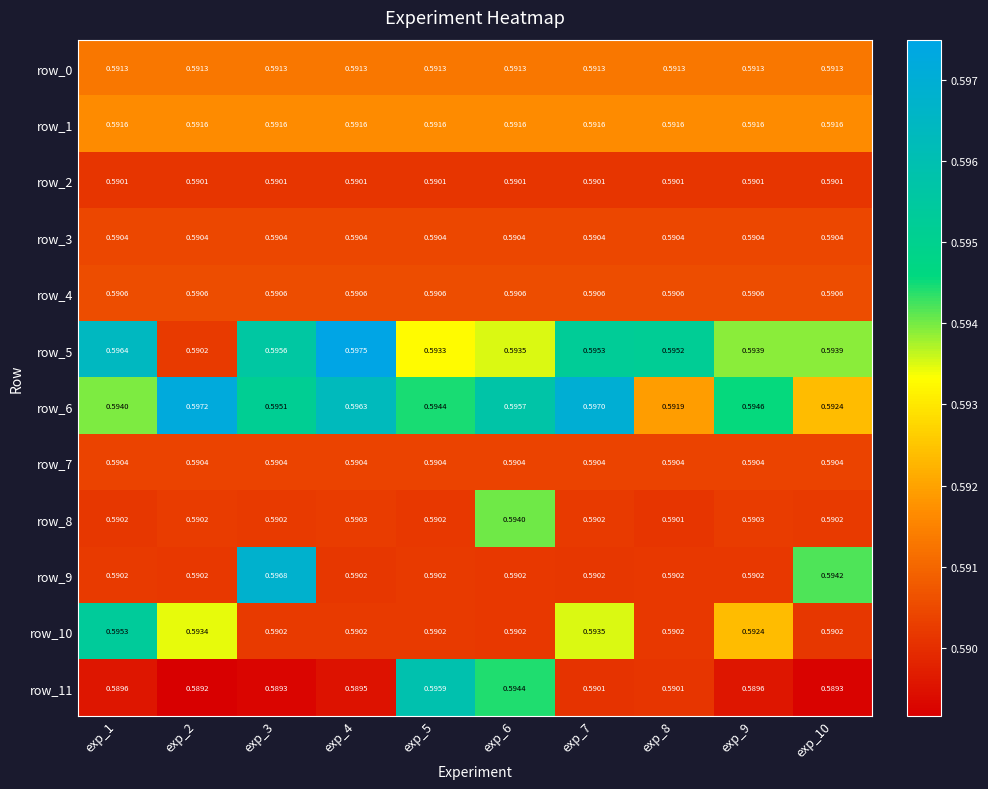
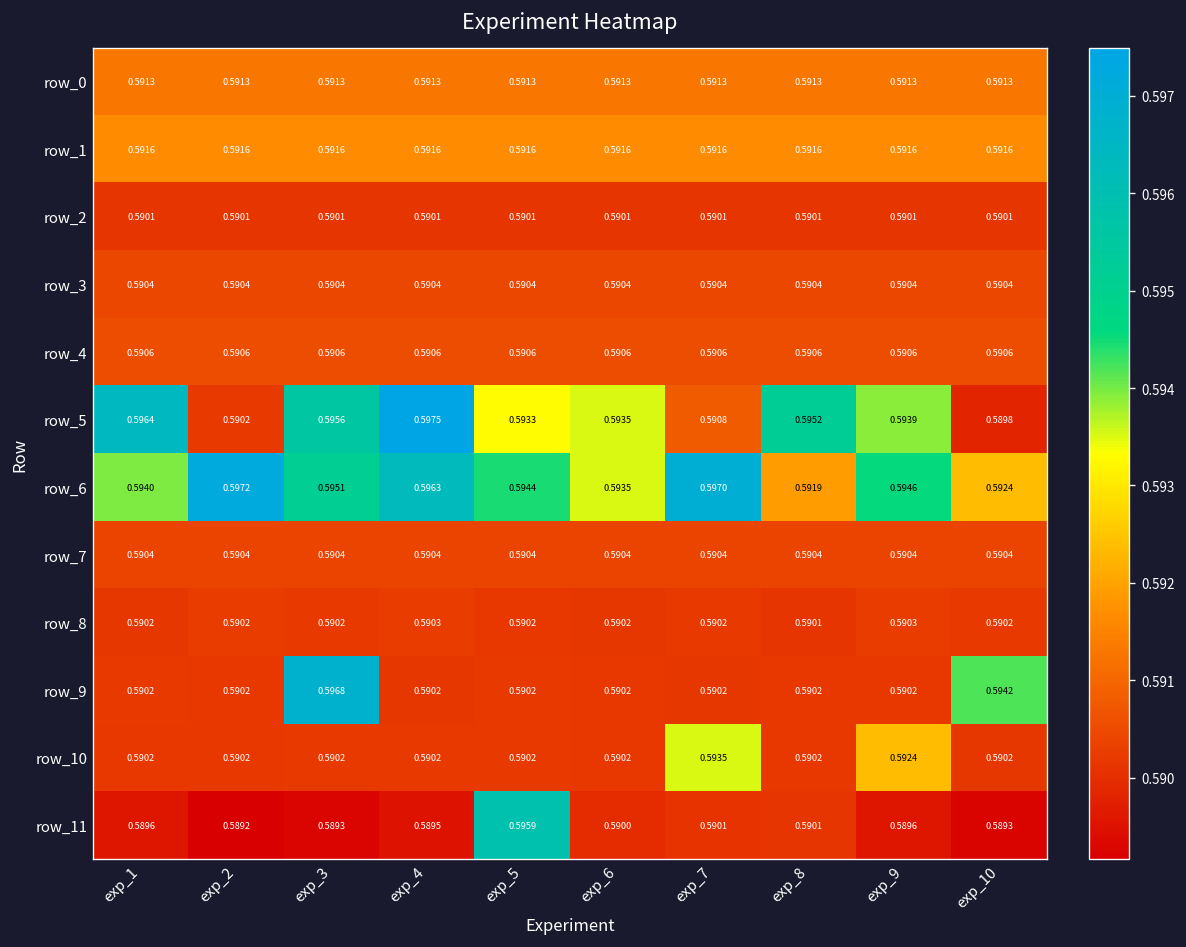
  {
    "row_0": {
      "exp_1": 0.5913,
      "exp_2": 0.5913,
      "exp_3": 0.5913,
      "exp_4": 0.5913,
      "exp_5": 0.5913,
      "exp_6": 0.5913,
      "exp_7": 0.5913,
      "exp_8": 0.5913,
      "exp_9": 0.5913,
      "exp_10": 0.5913
    },
    "row_1": {
      "exp_1": 0.5916,
      "exp_2": 0.5916,
      "exp_3": 0.5916,
      "exp_4": 0.5916,
      "exp_5": 0.5916,
      "exp_6": 0.5916,
      "exp_7": 0.5916,
      "exp_8": 0.5916,
      "exp_9": 0.5916,
      "exp_10": 0.5916
    },
    "row_2": {
      "exp_1": 0.5901,
      "exp_2": 0.5901,
      "exp_3": 0.5901,
      "exp_4": 0.5901,
      "exp_5": 0.5901,
      "exp_6": 0.5901,
      "exp_7": 0.5901,
      "exp_8": 0.5901,
      "exp_9": 0.5901,
      "exp_10": 0.5901
    },
    "row_3": {
      "exp_1": 0.5904,
      "exp_2": 0.5904,
      "exp_3": 0.5904,
      "exp_4": 0.5904,
      "exp_5": 0.5904,
      "exp_6": 0.5904,
      "exp_7": 0.5904,
      "exp_8": 0.5904,
      "exp_9": 0.5904,
      "exp_10": 0.5904
    },
    "row_4": {
      "exp_1": 0.5906,
      "exp_2": 0.5906,
      "exp_3": 0.5906,
      "exp_4": 0.5906,
      "exp_5": 0.5906,
      "exp_6": 0.5906,
      "exp_7": 0.5906,
      "exp_8": 0.5906,
      "exp_9": 0.5906,
      "exp_10": 0.5906
    },
    "row_5": {
      "exp_1": 0.5964,
      "exp_2": 0.5902,
      "exp_3": 0.5956,
      "exp_4": 0.5975,
      "exp_5": 0.5933,
      "exp_6": 0.5935,
-     "exp_7": 0.5953,
+     "exp_7": 0.5908,
      "exp_8": 0.5952,
      "exp_9": 0.5939,
-     "exp_10": 0.5939
+     "exp_10": 0.5898
    },
    "row_6": {
      "exp_1": 0.5940,
      "exp_2": 0.5972,
      "exp_3": 0.5951,
      "exp_4": 0.5963,
      "exp_5": 0.5944,
-     "exp_6": 0.5957,
+     "exp_6": 0.5935,
      "exp_7": 0.5970,
      "exp_8": 0.5919,
      "exp_9": 0.5946,
      "exp_10": 0.5924
    },
    "row_7": {
      "exp_1": 0.5904,
      "exp_2": 0.5904,
      "exp_3": 0.5904,
      "exp_4": 0.5904,
      "exp_5": 0.5904,
      "exp_6": 0.5904,
      "exp_7": 0.5904,
      "exp_8": 0.5904,
      "exp_9": 0.5904,
      "exp_10": 0.5904
    },
    "row_8": {
      "exp_1": 0.5902,
      "exp_2": 0.5902,
      "exp_3": 0.5902,
      "exp_4": 0.5903,
      "exp_5": 0.5902,
-     "exp_6": 0.5940,
+     "exp_6": 0.5902,
      "exp_7": 0.5902,
      "exp_8": 0.5901,
      "exp_9": 0.5903,
      "exp_10": 0.5902
    },
    "row_9": {
      "exp_1": 0.5902,
      "exp_2": 0.5902,
      "exp_3": 0.5968,
      "exp_4": 0.5902,
      "exp_5": 0.5902,
      "exp_6": 0.5902,
      "exp_7": 0.5902,
      "exp_8": 0.5902,
      "exp_9": 0.5902,
      "exp_10": 0.5942
    },
    "row_10": {
-     "exp_1": 0.5953,
-     "exp_2": 0.5934,
+     "exp_1": 0.5902,
+     "exp_2": 0.5902,
      "exp_3": 0.5902,
      "exp_4": 0.5902,
      "exp_5": 0.5902,
      "exp_6": 0.5902,
      "exp_7": 0.5935,
      "exp_8": 0.5902,
      "exp_9": 0.5924,
      "exp_10": 0.5902
    },
    "row_11": {
      "exp_1": 0.5896,
      "exp_2": 0.5892,
      "exp_3": 0.5893,
      "exp_4": 0.5895,
      "exp_5": 0.5959,
-     "exp_6": 0.5944,
+     "exp_6": 0.5900,
      "exp_7": 0.5901,
      "exp_8": 0.5901,
      "exp_9": 0.5896,
      "exp_10": 0.5893
    }
  }
